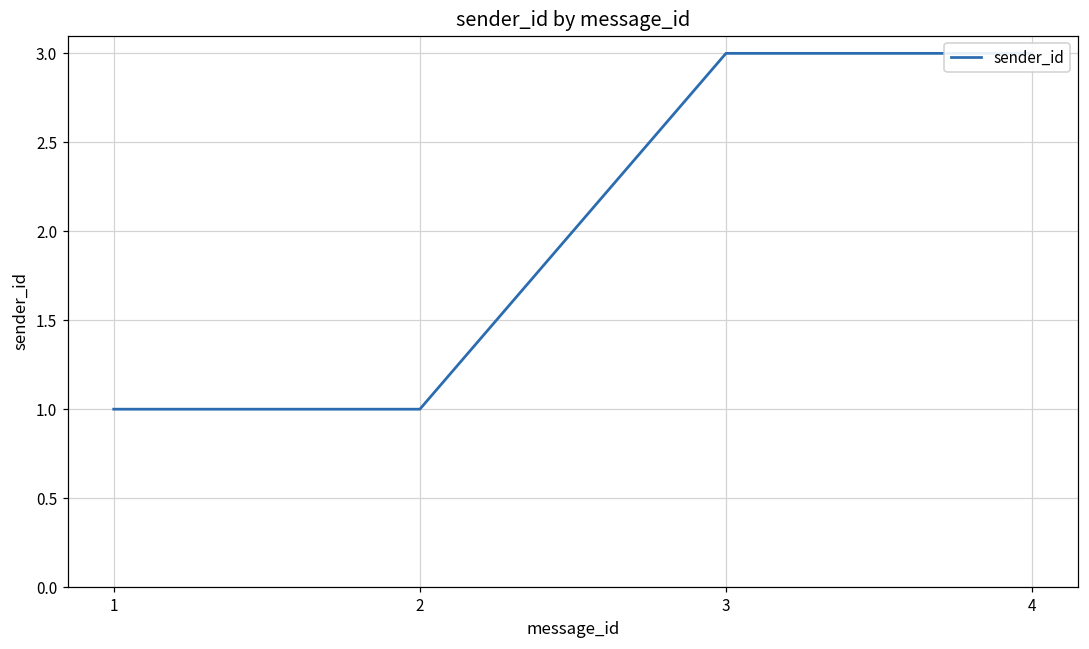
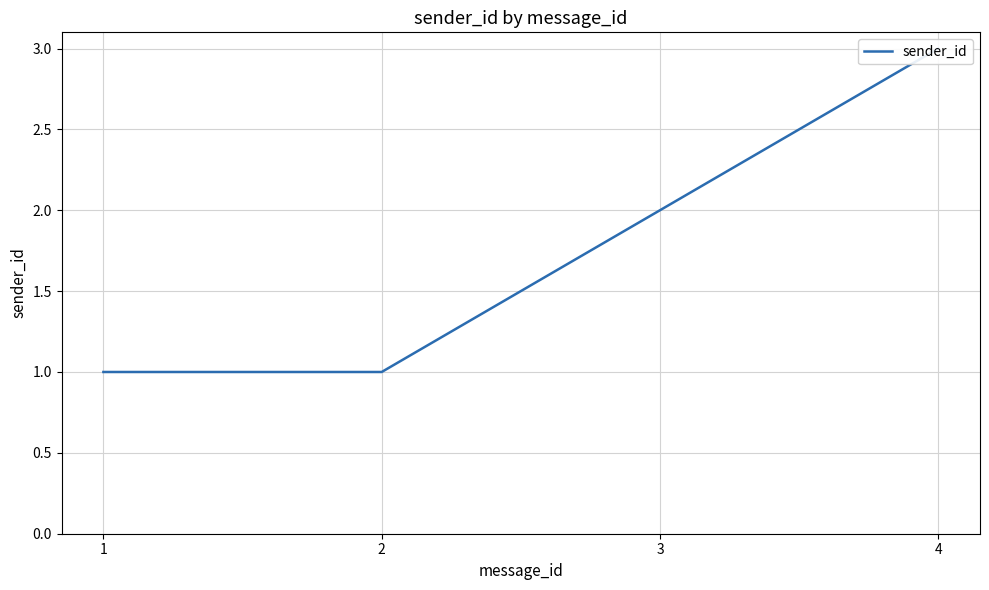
  {
    "1": 1,
    "2": 1,
-   "3": 3
+   "3": 2
  }
